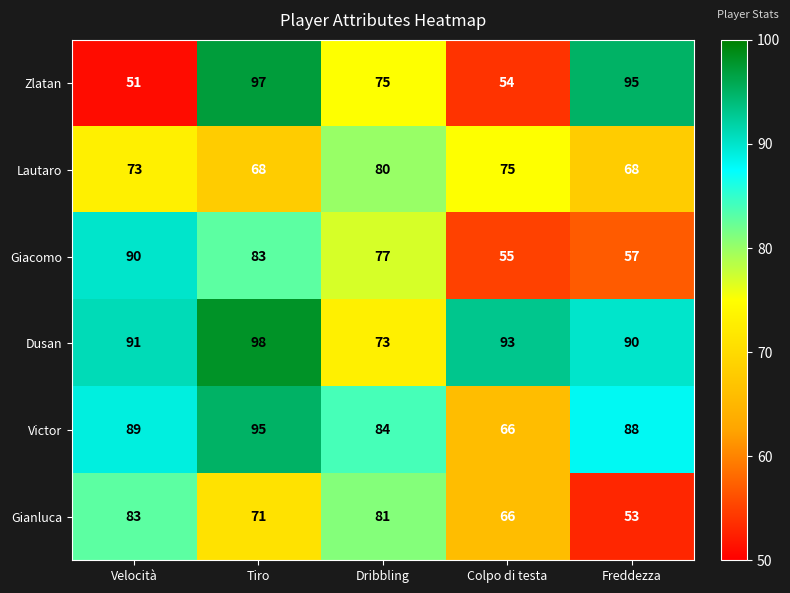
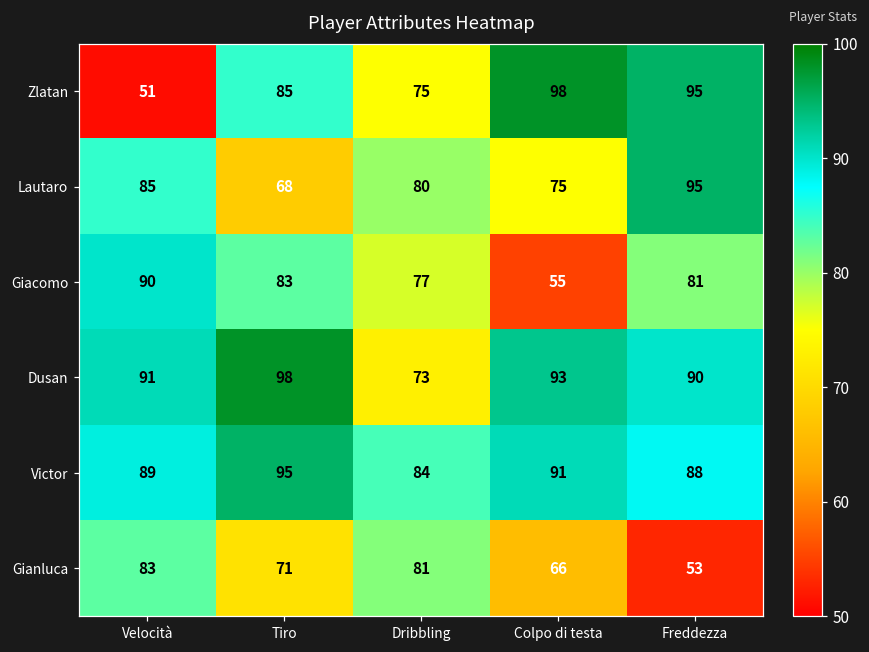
  {
    "Zlatan": {
      "Velocità": 51,
-     "Tiro": 97,
+     "Tiro": 85,
      "Dribbling": 75,
-     "Colpo di testa": 54,
+     "Colpo di testa": 98,
      "Freddezza": 95
    },
    "Lautaro": {
-     "Velocità": 73,
+     "Velocità": 85,
      "Tiro": 68,
      "Dribbling": 80,
      "Colpo di testa": 75,
-     "Freddezza": 68
+     "Freddezza": 95
    },
    "Giacomo": {
      "Velocità": 90,
      "Tiro": 83,
      "Dribbling": 77,
      "Colpo di testa": 55,
-     "Freddezza": 57
+     "Freddezza": 81
    },
    "Dusan": {
      "Velocità": 91,
      "Tiro": 98,
      "Dribbling": 73,
      "Colpo di testa": 93,
      "Freddezza": 90
    },
    "Victor": {
      "Velocità": 89,
      "Tiro": 95,
      "Dribbling": 84,
-     "Colpo di testa": 66,
+     "Colpo di testa": 91,
      "Freddezza": 88
    },
    "Gianluca": {
      "Velocità": 83,
      "Tiro": 71,
      "Dribbling": 81,
      "Colpo di testa": 66,
      "Freddezza": 53
    }
  }
